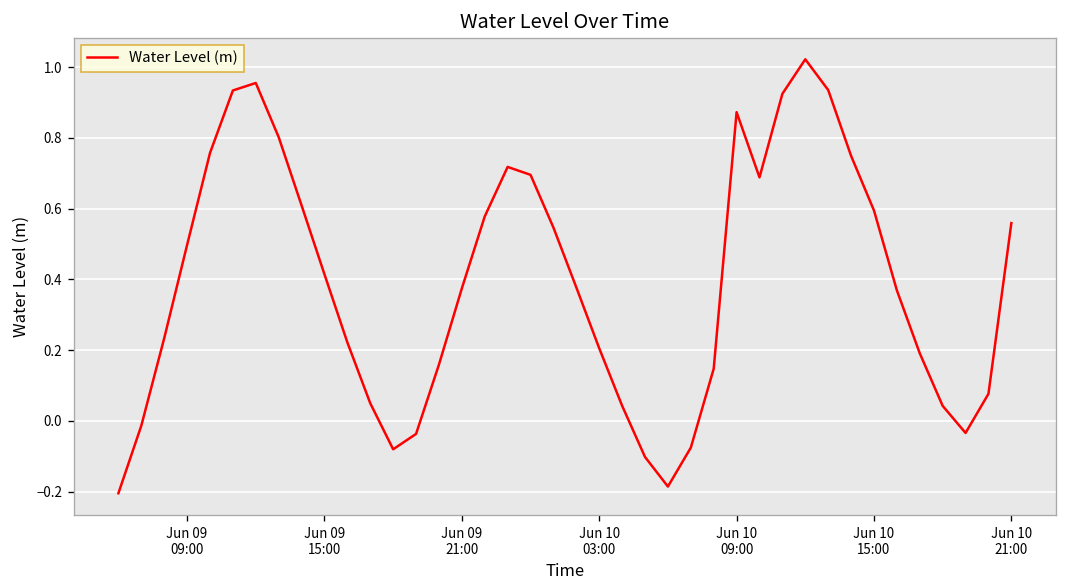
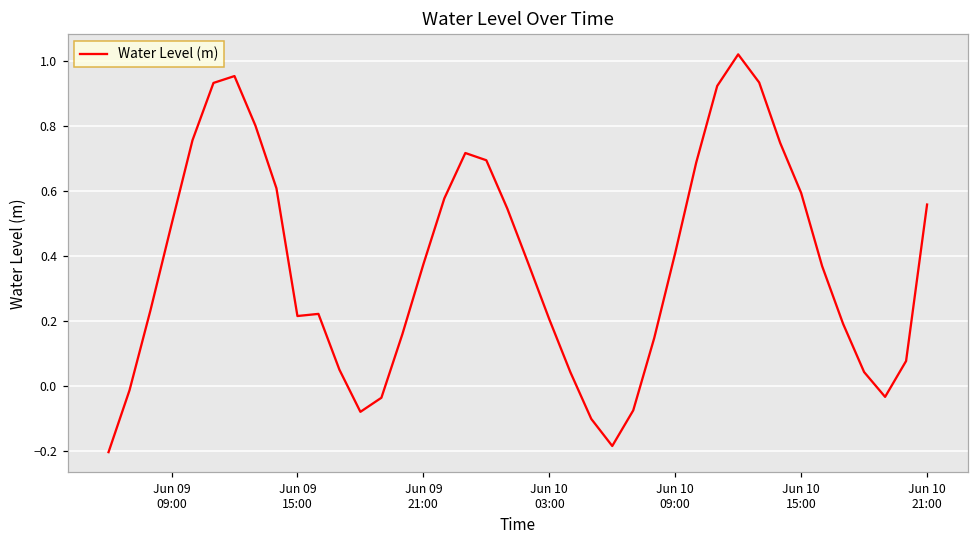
  {
    "Jun 09 09:00": 0.50,
-   "Jun 09 15:00": 0.41,
+   "Jun 09 15:00": 0.22,
    "Jun 09 21:00": 0.37,
    "Jun 10 03:00": 0.21,
-   "Jun 10 09:00": 0.87,
+   "Jun 10 09:00": 0.41,
    "Jun 10 15:00": 0.59,
    "Jun 10 21:00": 0.56
  }
